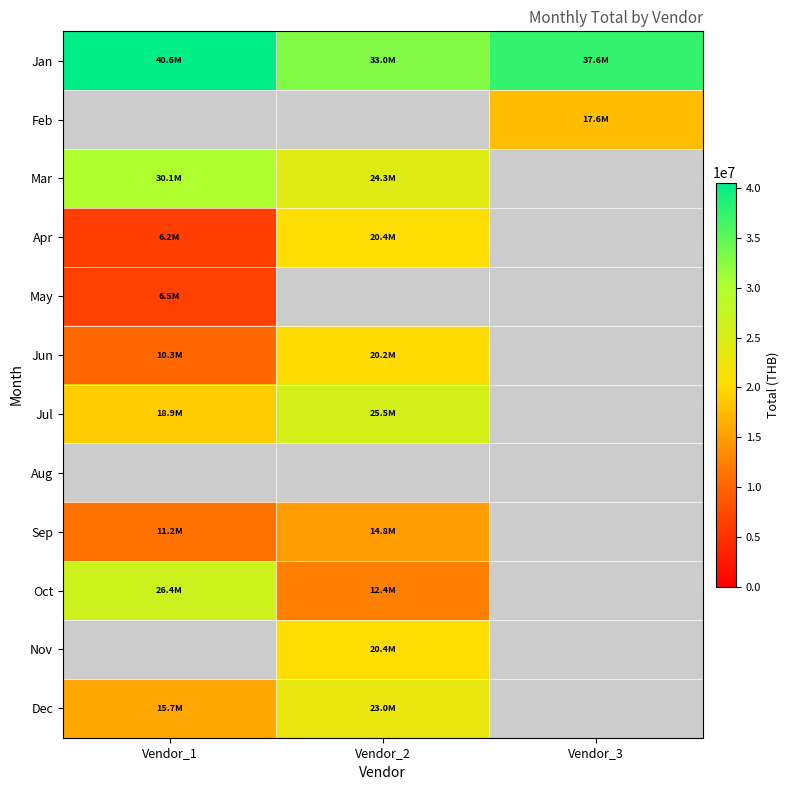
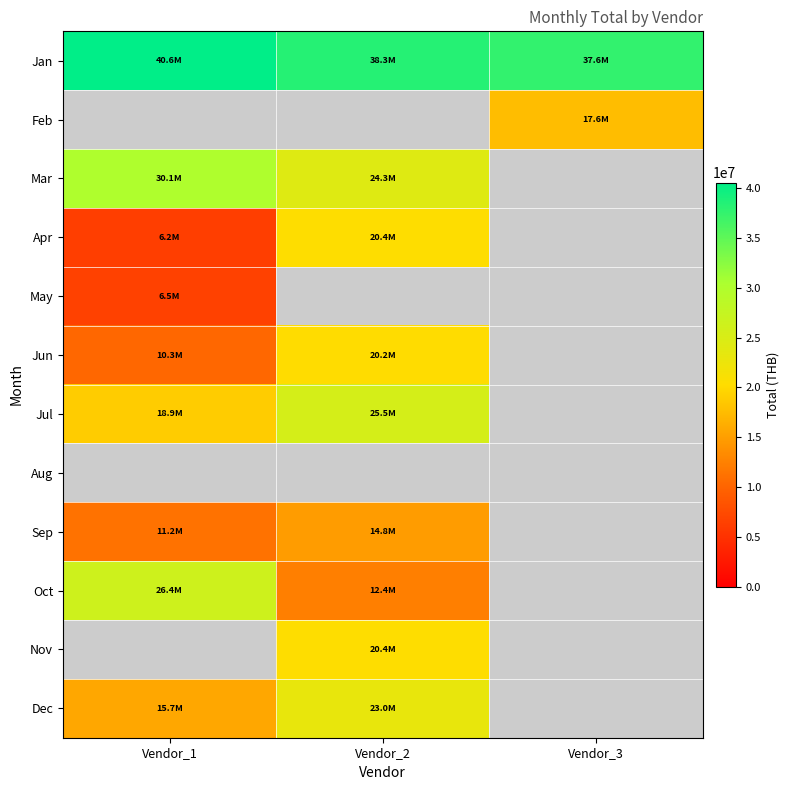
  {
    "Jan": {
      "Vendor_1": "40.6M",
-     "Vendor_2": "33.0M",
+     "Vendor_2": "38.3M",
      "Vendor_3": "37.6M"
    },
    "Feb": {
      "Vendor_3": "17.6M"
    },
    "Mar": {
      "Vendor_1": "30.1M",
      "Vendor_2": "24.3M"
    },
    "Apr": {
      "Vendor_1": "6.2M",
      "Vendor_2": "20.4M"
    },
    "May": {
      "Vendor_1": "6.5M"
    },
    "Jun": {
      "Vendor_1": "10.3M",
      "Vendor_2": "20.2M"
    },
    "Jul": {
      "Vendor_1": "18.9M",
      "Vendor_2": "25.5M"
    },
    "Sep": {
      "Vendor_1": "11.2M",
      "Vendor_2": "14.8M"
    },
    "Oct": {
      "Vendor_1": "26.4M",
      "Vendor_2": "12.4M"
    },
    "Nov": {
      "Vendor_2": "20.4M"
    },
    "Dec": {
      "Vendor_1": "15.7M",
      "Vendor_2": "23.0M"
    }
  }
